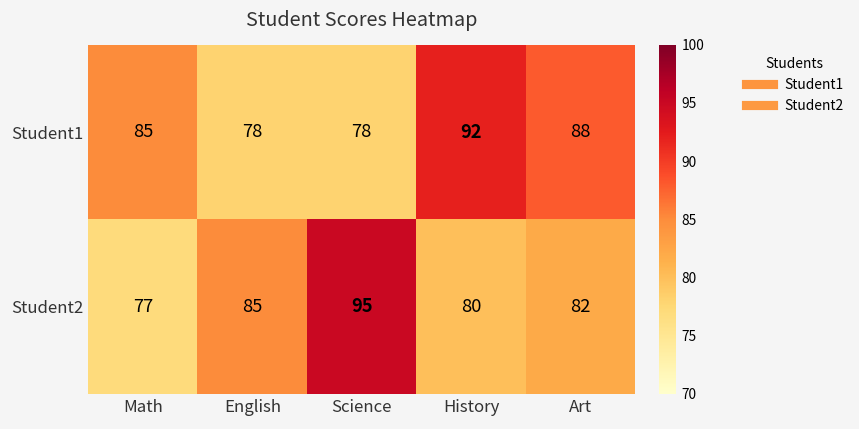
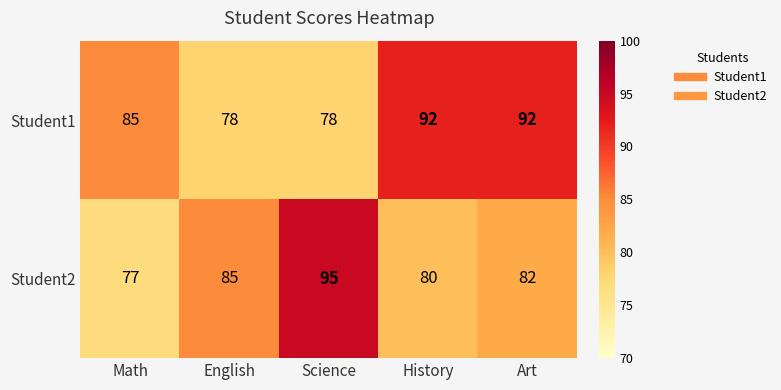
  {
    "Student1": {
      "Math": 85,
      "English": 78,
      "Science": 78,
      "History": 92,
-     "Art": 88
+     "Art": 92
    },
    "Student2": {
      "Math": 77,
      "English": 85,
      "Science": 95,
      "History": 80,
      "Art": 82
    }
  }
